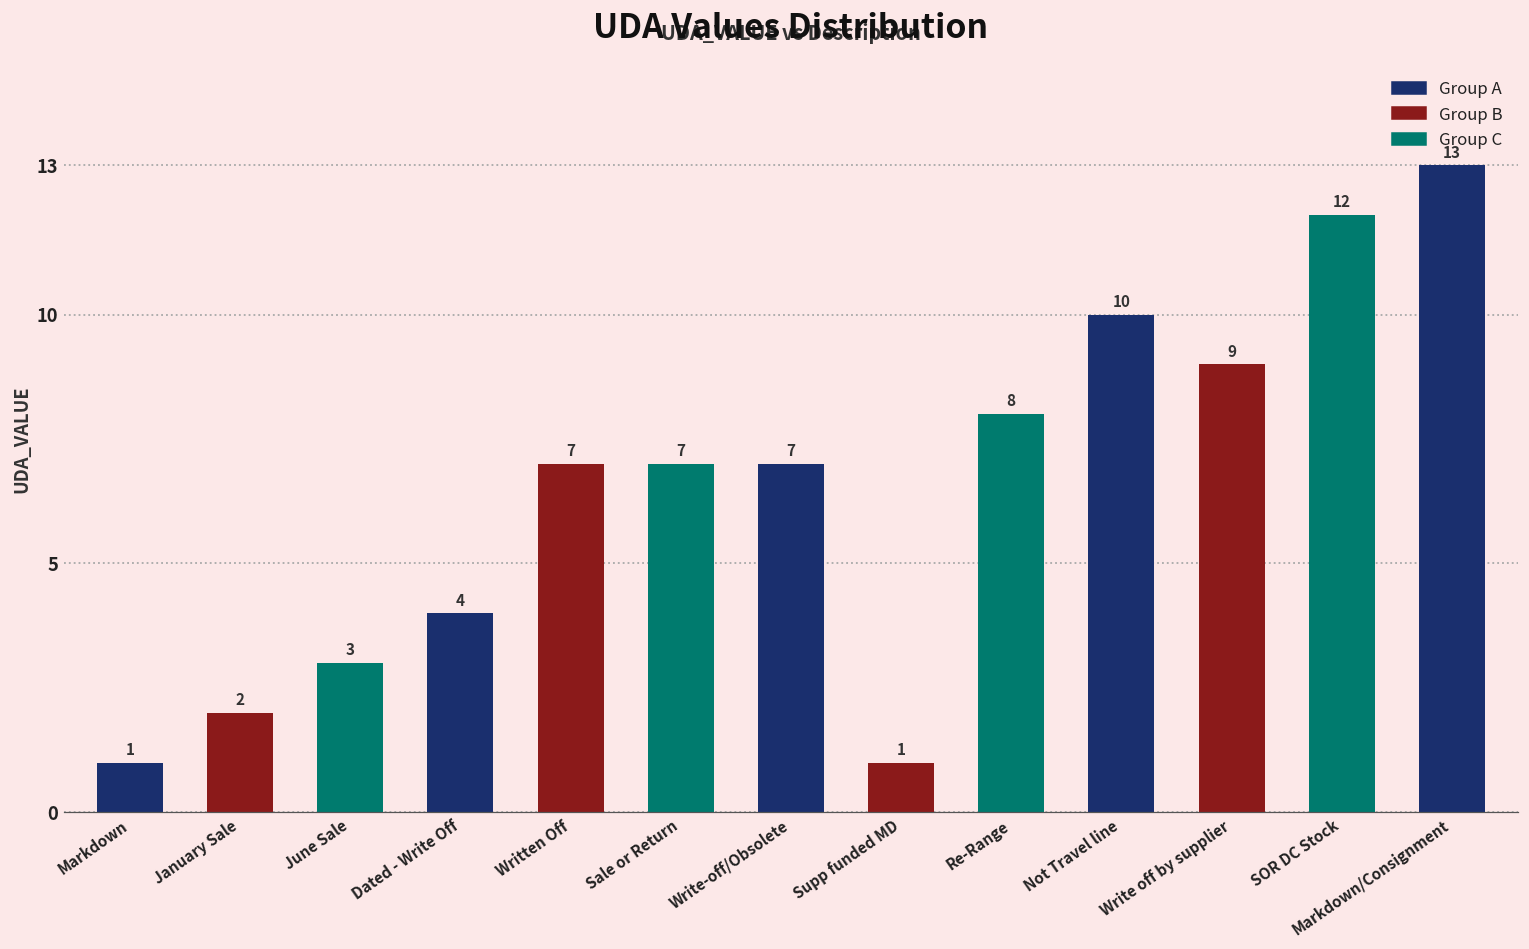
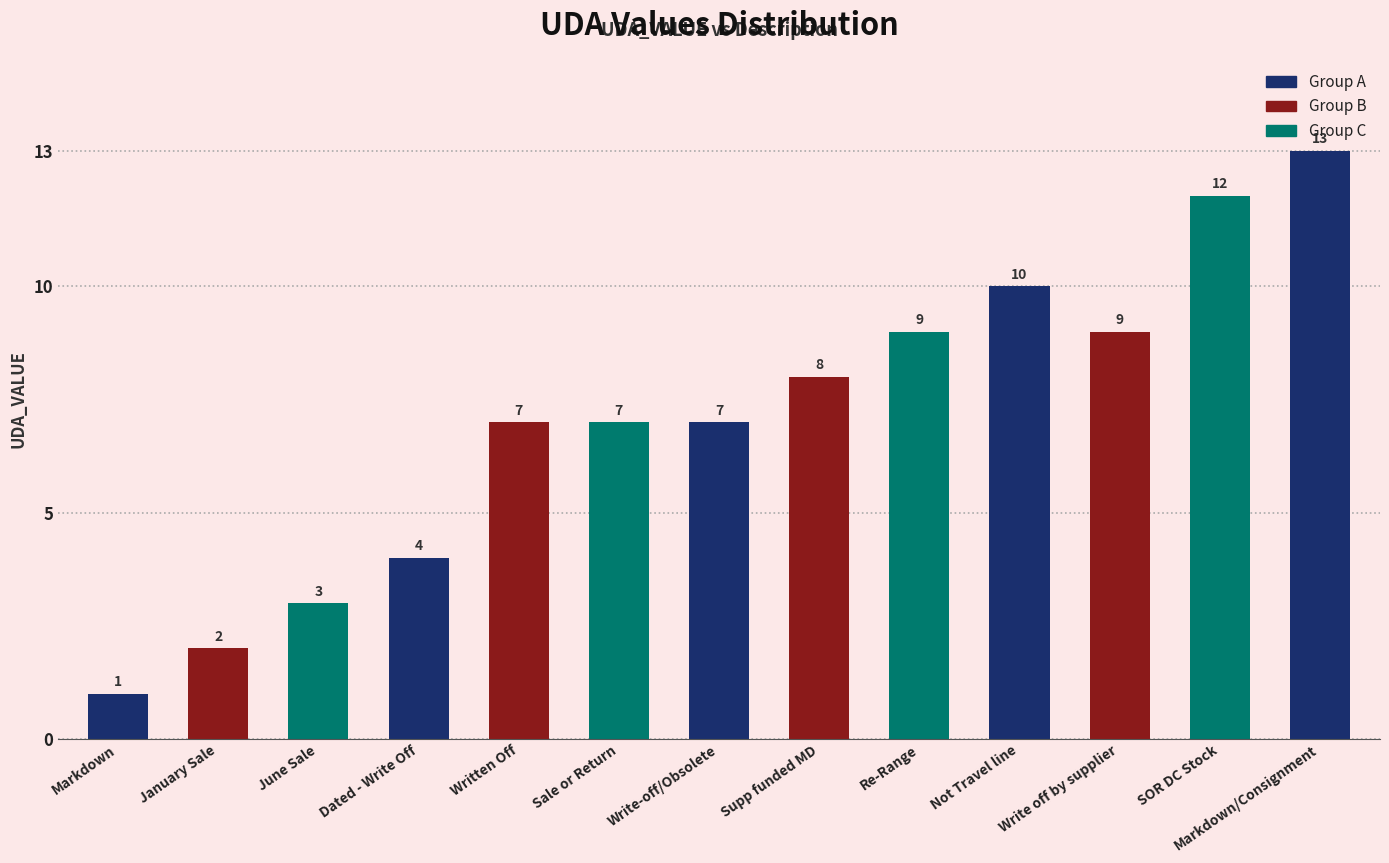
  {
    "Markdown": 1,
    "January Sale": 2,
    "June Sale": 3,
    "Dated - Write Off": 4,
    "Written Off": 7,
    "Sale or Return": 7,
    "Write-off/Obsolete": 7,
-   "Supp funded MD": 1,
-   "Re-Range": 8,
+   "Supp funded MD": 8,
+   "Re-Range": 9,
    "Not Travel line": 10,
    "Write off by supplier": 9,
    "SOR DC Stock": 12,
    "Markdown/Consignment": 13
  }
